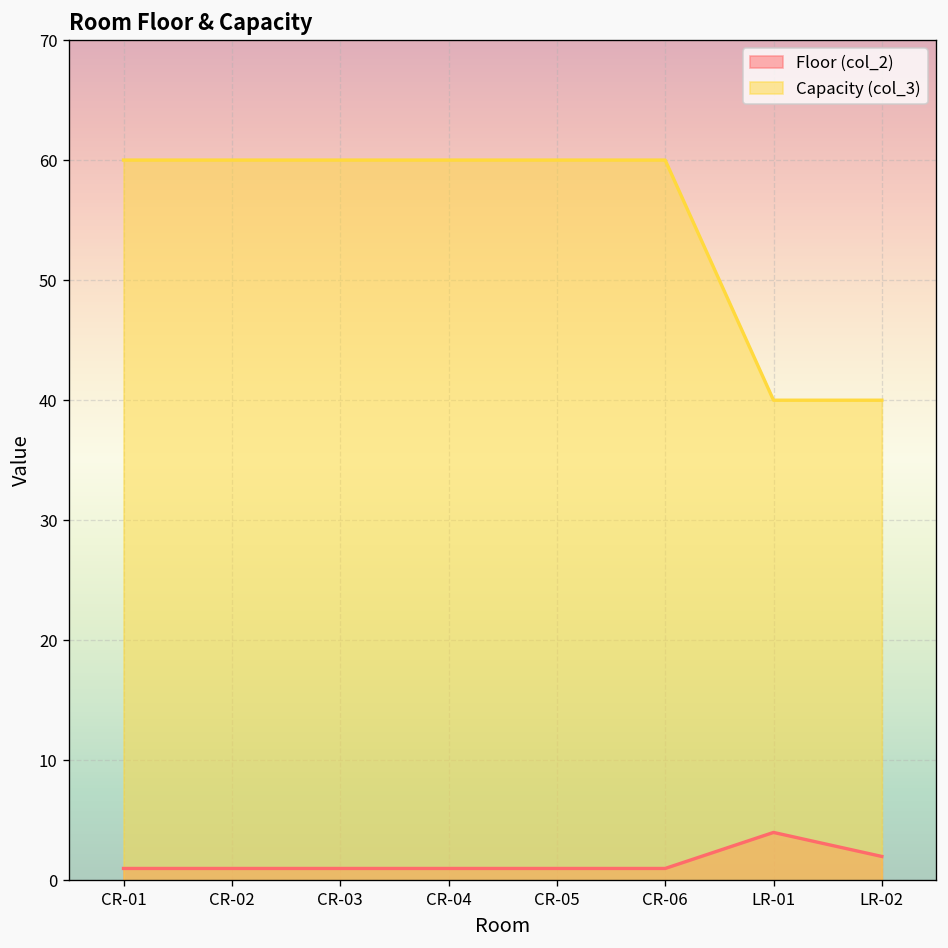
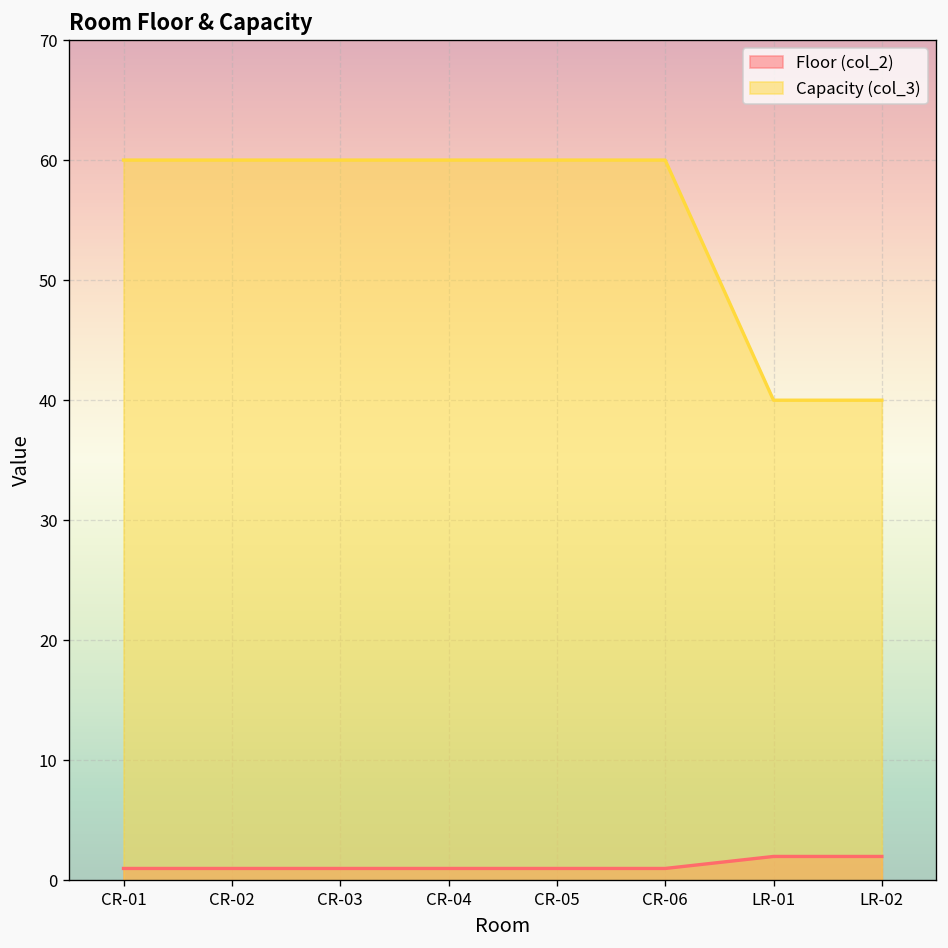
  {
    "Floor (col_2)": {
      "CR-01": 1,
      "CR-02": 1,
      "CR-03": 1,
      "CR-04": 1,
      "CR-05": 1,
      "CR-06": 1,
-     "LR-01": 4,
+     "LR-01": 2,
      "LR-02": 2
    },
    "Capacity (col_3)": {
      "CR-01": 60,
      "CR-02": 60,
      "CR-03": 60,
      "CR-04": 60,
      "CR-05": 60,
      "CR-06": 60,
      "LR-01": 40,
      "LR-02": 40
    }
  }
